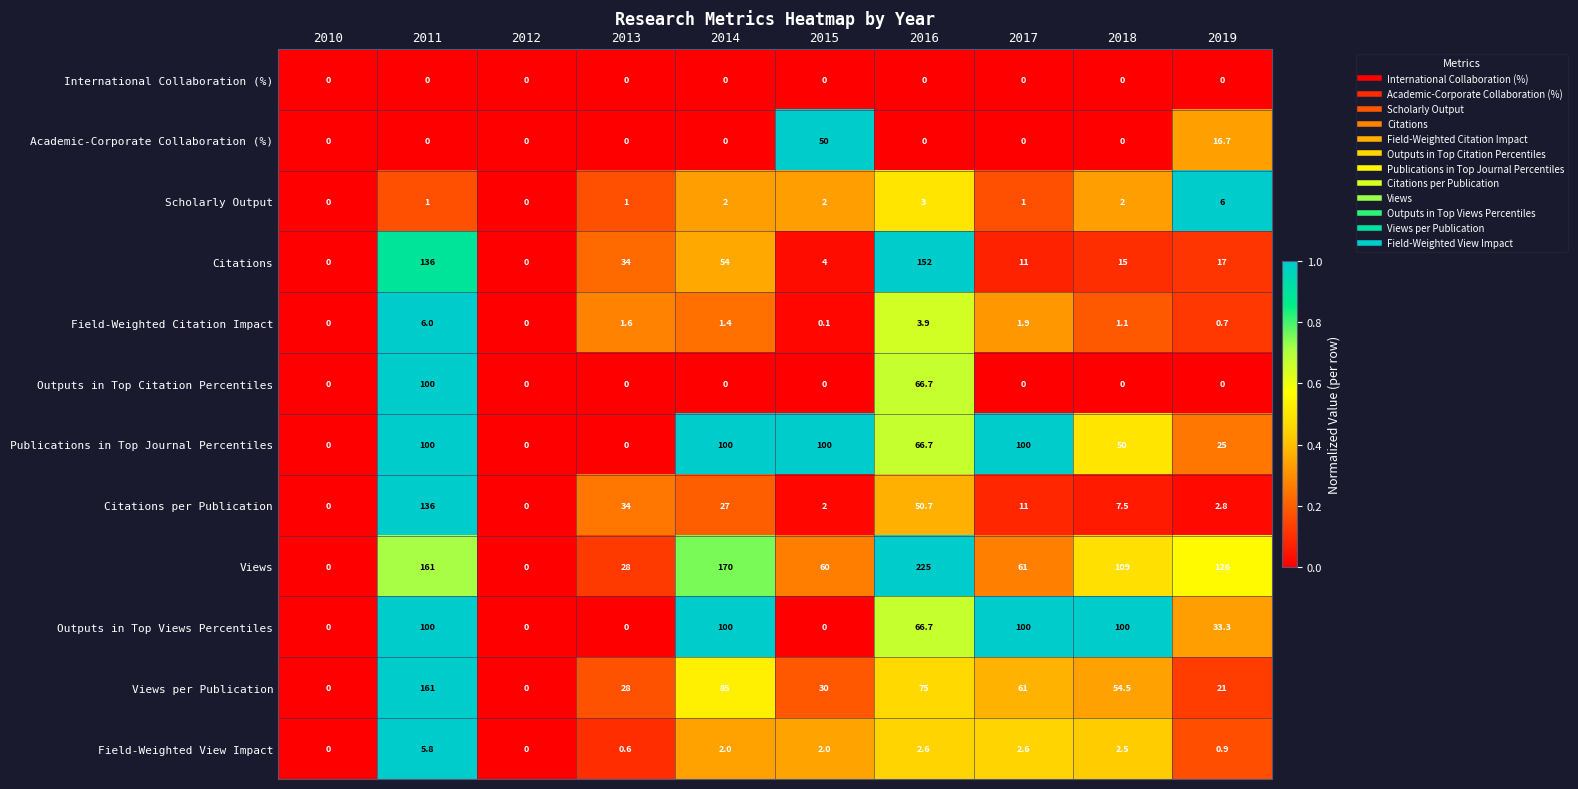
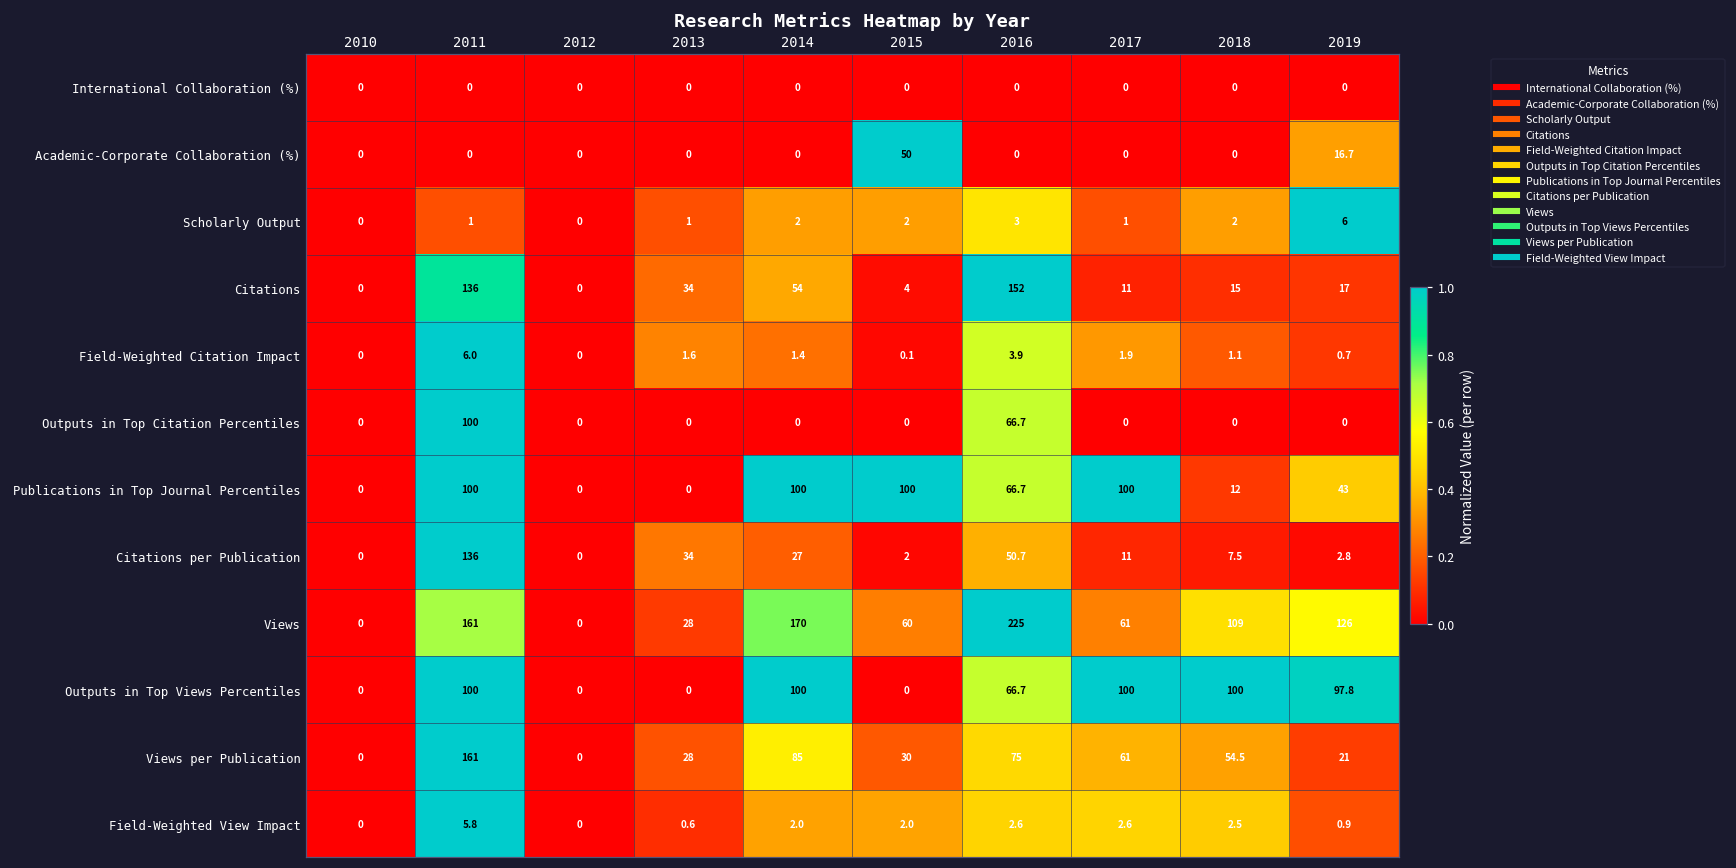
  {
    "International Collaboration (%)": {
      "2010": 0,
      "2011": 0,
      "2012": 0,
      "2013": 0,
      "2014": 0,
      "2015": 0,
      "2016": 0,
      "2017": 0,
      "2018": 0,
      "2019": 0
    },
    "Academic-Corporate Collaboration (%)": {
      "2010": 0,
      "2011": 0,
      "2012": 0,
      "2013": 0,
      "2014": 0,
      "2015": 50,
      "2016": 0,
      "2017": 0,
      "2018": 0,
      "2019": 16.7
    },
    "Scholarly Output": {
      "2010": 0,
      "2011": 1,
      "2012": 0,
      "2013": 1,
      "2014": 2,
      "2015": 2,
      "2016": 3,
      "2017": 1,
      "2018": 2,
      "2019": 6
    },
    "Citations": {
      "2010": 0,
      "2011": 136,
      "2012": 0,
      "2013": 34,
      "2014": 54,
      "2015": 4,
      "2016": 152,
      "2017": 11,
      "2018": 15,
      "2019": 17
    },
    "Field-Weighted Citation Impact": {
      "2010": 0,
      "2011": 6.0,
      "2012": 0,
      "2013": 1.6,
      "2014": 1.4,
      "2015": 0.1,
      "2016": 3.9,
      "2017": 1.9,
      "2018": 1.1,
      "2019": 0.7
    },
    "Outputs in Top Citation Percentiles": {
      "2010": 0,
      "2011": 100,
      "2012": 0,
      "2013": 0,
      "2014": 0,
      "2015": 0,
      "2016": 66.7,
      "2017": 0,
      "2018": 0,
      "2019": 0
    },
    "Publications in Top Journal Percentiles": {
      "2010": 0,
      "2011": 100,
      "2012": 0,
      "2013": 0,
      "2014": 100,
      "2015": 100,
      "2016": 66.7,
      "2017": 100,
-     "2018": 50,
-     "2019": 25
+     "2018": 12,
+     "2019": 43
    },
    "Citations per Publication": {
      "2010": 0,
      "2011": 136,
      "2012": 0,
      "2013": 34,
      "2014": 27,
      "2015": 2,
      "2016": 50.7,
      "2017": 11,
      "2018": 7.5,
      "2019": 2.8
    },
    "Views": {
      "2010": 0,
      "2011": 161,
      "2012": 0,
      "2013": 28,
      "2014": 170,
      "2015": 60,
      "2016": 225,
      "2017": 61,
      "2018": 109,
      "2019": 126
    },
    "Outputs in Top Views Percentiles": {
      "2010": 0,
      "2011": 100,
      "2012": 0,
      "2013": 0,
      "2014": 100,
      "2015": 0,
      "2016": 66.7,
      "2017": 100,
      "2018": 100,
-     "2019": 33.3
+     "2019": 97.8
    },
    "Views per Publication": {
      "2010": 0,
      "2011": 161,
      "2012": 0,
      "2013": 28,
      "2014": 85,
      "2015": 30,
      "2016": 75,
      "2017": 61,
      "2018": 54.5,
      "2019": 21
    },
    "Field-Weighted View Impact": {
      "2010": 0,
      "2011": 5.8,
      "2012": 0,
      "2013": 0.6,
      "2014": 2.0,
      "2015": 2.0,
      "2016": 2.6,
      "2017": 2.6,
      "2018": 2.5,
      "2019": 0.9
    }
  }
